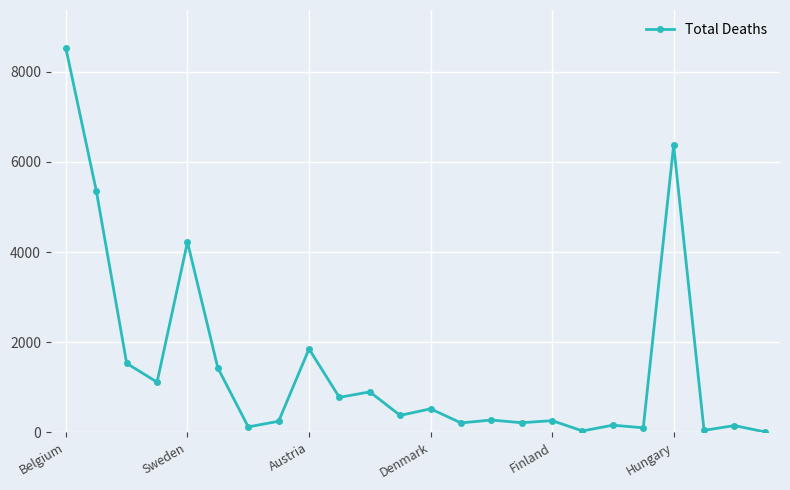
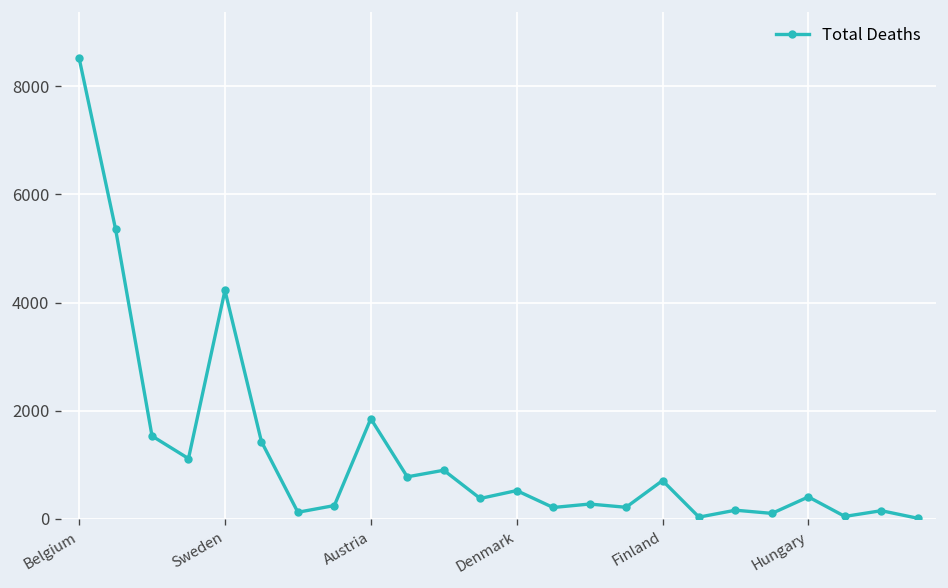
  {
    "Belgium": 8500,
    "Sweden": 4200,
    "Austria": 1900,
    "Denmark": 500,
-   "Finland": 300,
-   "Hungary": 6400
+   "Finland": 700,
+   "Hungary": 400
  }
